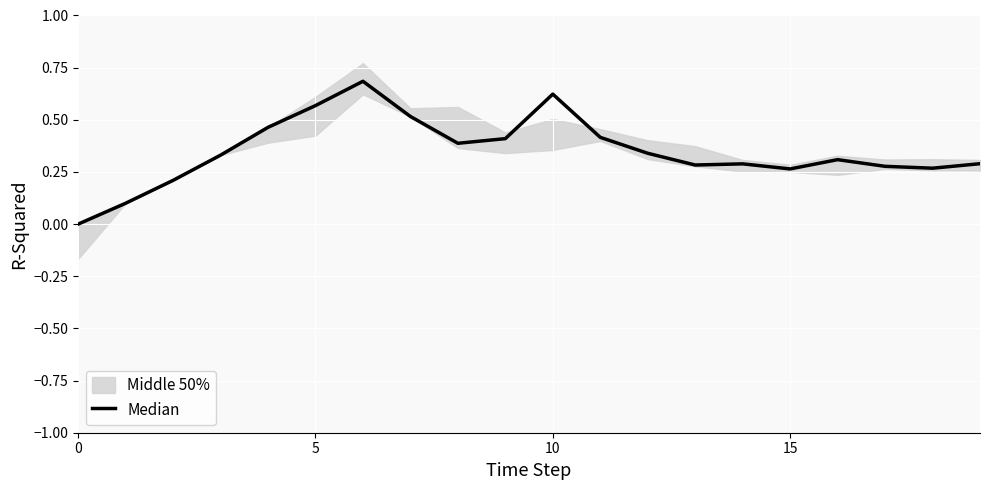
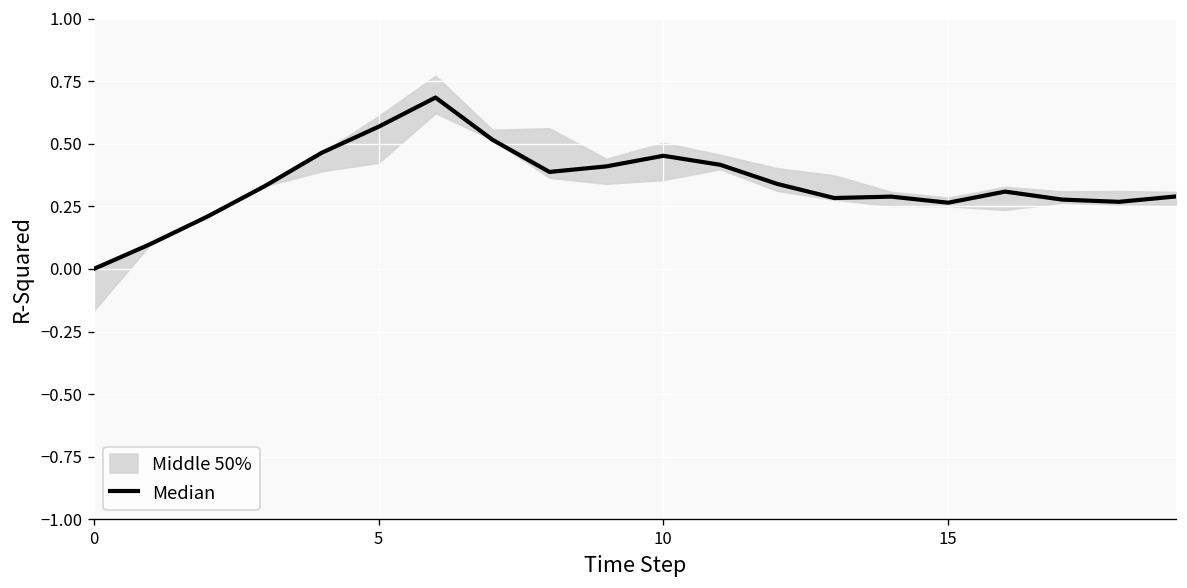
  {
    "Median": {
      "5": 0.57,
-     "10": 0.62,
+     "10": 0.45,
      "15": 0.26
    }
  }
